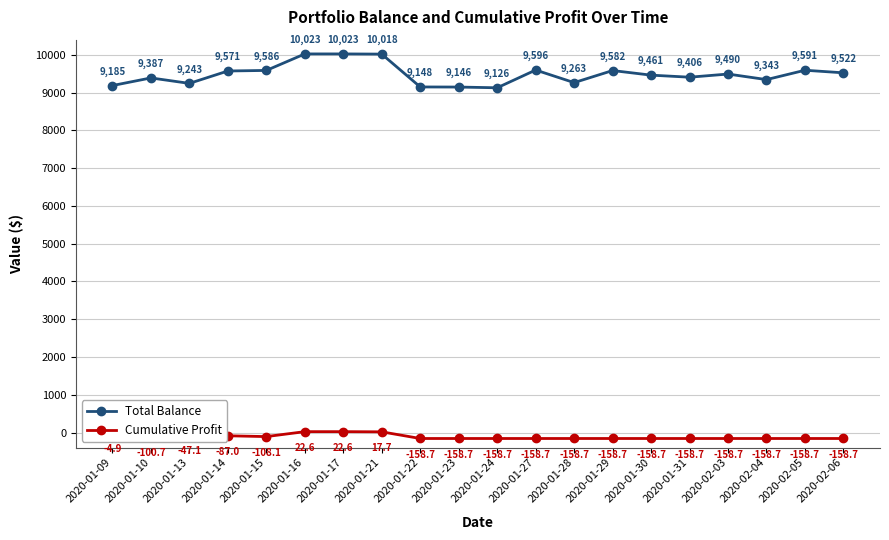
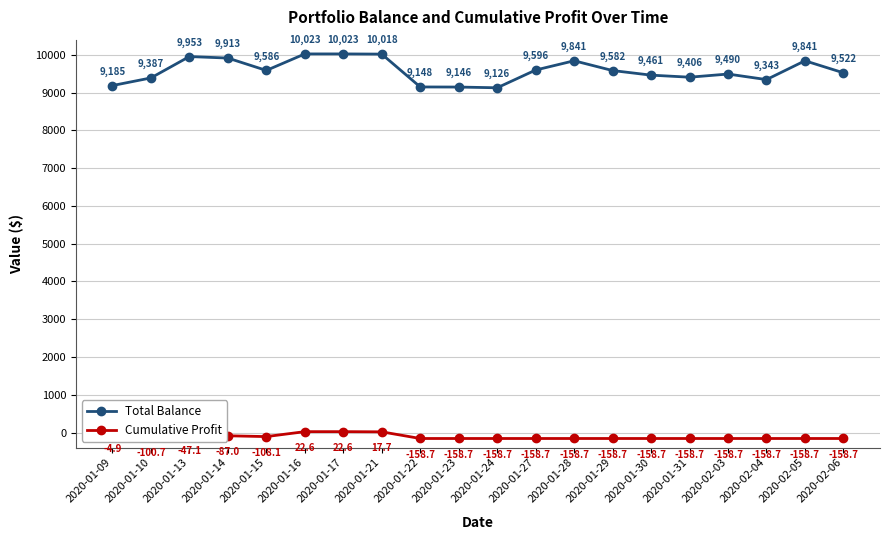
  {
    "Total Balance": {
      "2020-01-09": "9,185",
      "2020-01-10": "9,387",
-     "2020-01-13": "9,243",
-     "2020-01-14": "9,571",
+     "2020-01-13": "9,953",
+     "2020-01-14": "9,913",
      "2020-01-15": "9,586",
      "2020-01-16": "10,023",
      "2020-01-17": "10,023",
      "2020-01-21": "10,018",
      "2020-01-22": "9,148",
      "2020-01-23": "9,146",
      "2020-01-24": "9,126",
      "2020-01-27": "9,596",
-     "2020-01-28": "9,263",
+     "2020-01-28": "9,841",
      "2020-01-29": "9,582",
      "2020-01-30": "9,461",
      "2020-01-31": "9,406",
      "2020-02-03": "9,490",
      "2020-02-04": "9,343",
-     "2020-02-05": "9,591",
+     "2020-02-05": "9,841",
      "2020-02-06": "9,522"
    },
    "Cumulative Profit": {
      "2020-01-14": "-87.0",
      "2020-01-15": "-108.1",
      "2020-01-16": "22.6",
      "2020-01-17": "22.6",
      "2020-01-21": "17.7",
      "2020-01-22": "-158.7",
      "2020-01-23": "-158.7",
      "2020-01-24": "-158.7",
      "2020-01-27": "-158.7",
      "2020-01-28": "-158.7",
      "2020-01-29": "-158.7",
      "2020-01-30": "-158.7",
      "2020-01-31": "-158.7",
      "2020-02-03": "-158.7",
      "2020-02-04": "-158.7",
      "2020-02-05": "-158.7",
      "2020-02-06": "-158.7"
    }
  }
